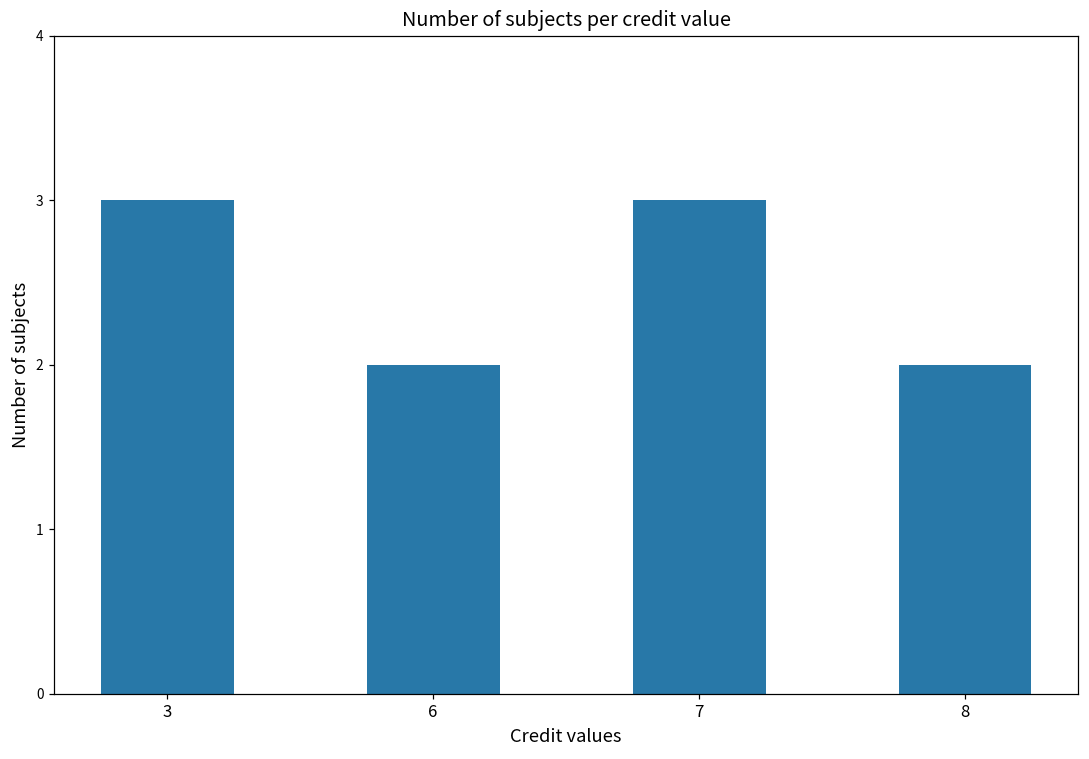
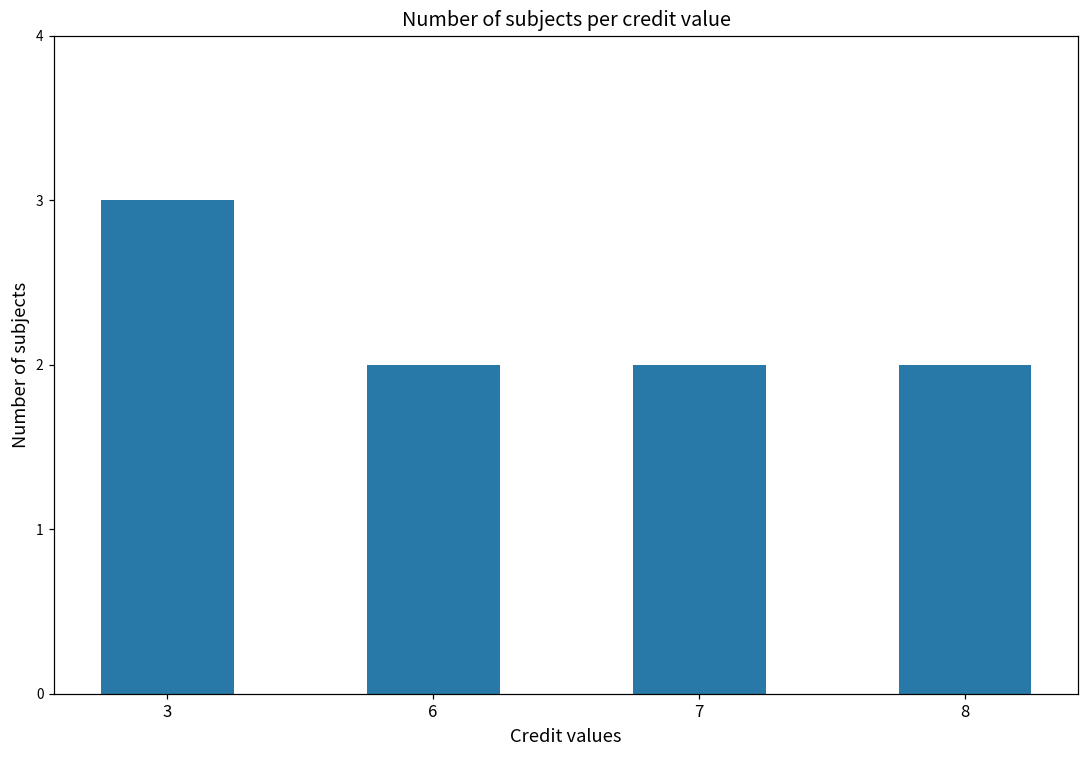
  {
    "3": 3,
    "6": 2,
-   "7": 3,
+   "7": 2,
    "8": 2
  }
